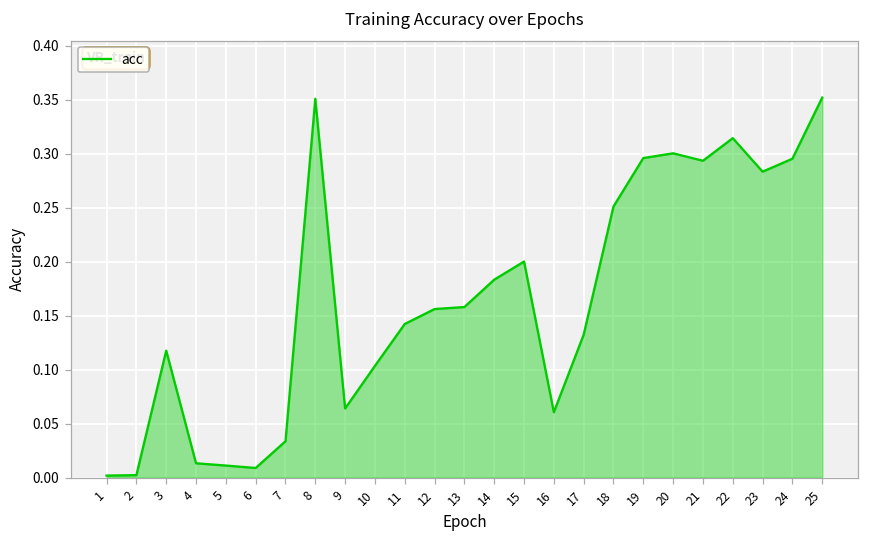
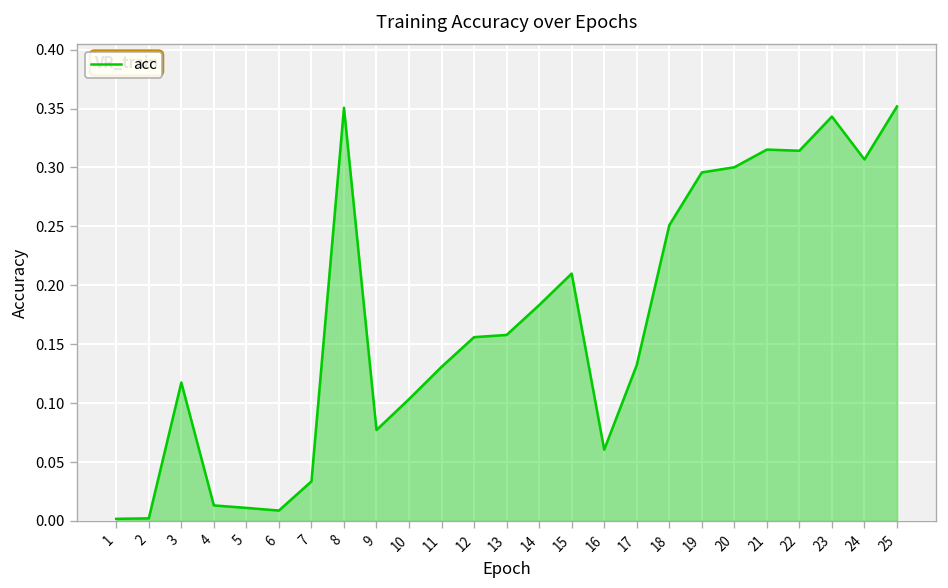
  {
    "1": 0.00,
    "2": 0.00,
    "3": 0.12,
    "4": 0.01,
    "5": 0.01,
    "6": 0.01,
    "7": 0.03,
    "8": 0.35,
-   "9": 0.06,
+   "9": 0.08,
    "10": 0.10,
-   "11": 0.14,
+   "11": 0.13,
    "12": 0.16,
    "13": 0.16,
    "14": 0.18,
-   "15": 0.20,
+   "15": 0.21,
    "16": 0.06,
    "17": 0.13,
    "18": 0.25,
    "19": 0.30,
    "20": 0.30,
-   "21": 0.29,
+   "21": 0.32,
    "22": 0.31,
-   "23": 0.28,
-   "24": 0.30,
+   "23": 0.34,
+   "24": 0.31,
    "25": 0.35
  }
